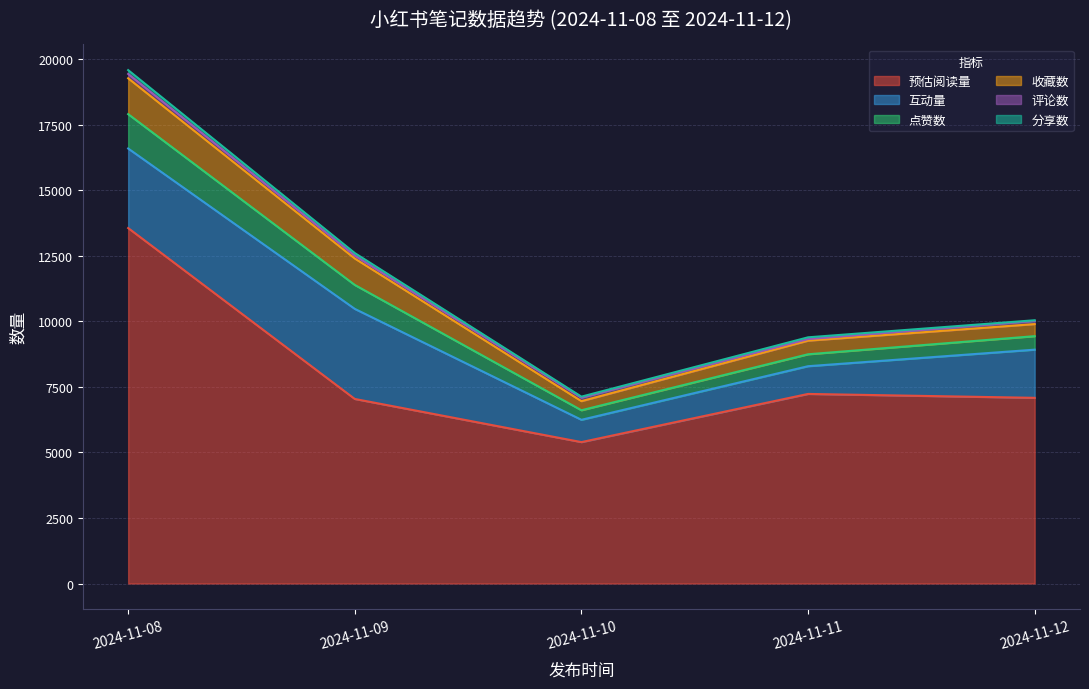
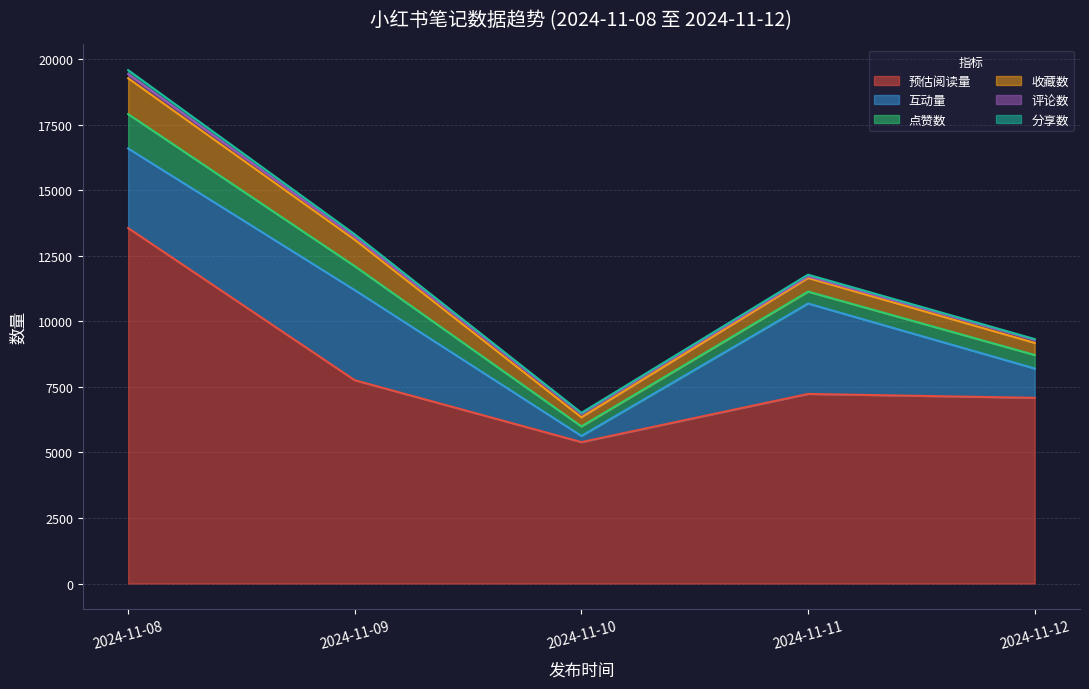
  {
    "预估阅读量": {
      "2024-11-08": 13600,
-     "2024-11-09": 7000,
+     "2024-11-09": 7800,
      "2024-11-10": 5400,
      "2024-11-11": 7200,
      "2024-11-12": 7100
    },
    "互动量": {
      "2024-11-08": 3000,
      "2024-11-09": 3400,
-     "2024-11-10": 900,
-     "2024-11-11": 1100,
-     "2024-11-12": 1800
+     "2024-11-10": 200,
+     "2024-11-11": 3400,
+     "2024-11-12": 1100
    },
    "收藏数": {
      "2024-11-08": 1400,
      "2024-11-09": 1000,
      "2024-11-10": 300,
      "2024-11-12": 500
    },
    "评论数": {
      "2024-11-08": 200
    }
  }
